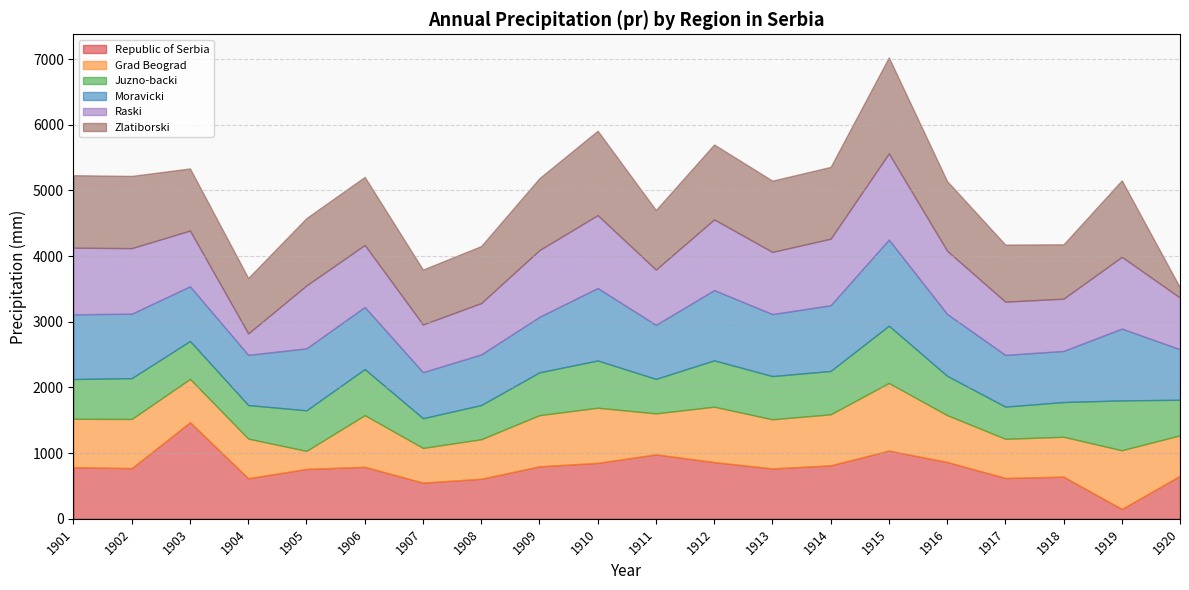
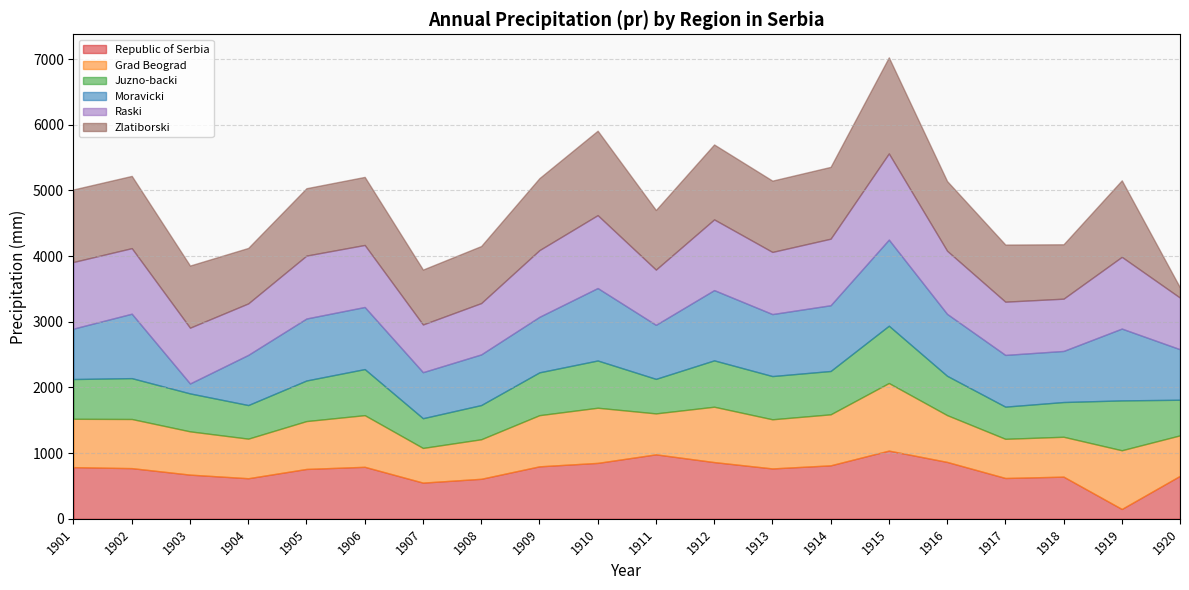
  {
    "Republic of Serbia": {
      "1901": 800,
      "1902": 800,
-     "1903": 1500,
+     "1903": 700,
      "1904": 600,
      "1905": 800,
      "1906": 800,
      "1907": 600,
      "1908": 600,
      "1909": 800,
      "1910": 900,
      "1911": 1000,
      "1912": 900,
      "1913": 800,
      "1914": 800,
      "1915": 1000,
      "1916": 900,
      "1917": 600,
      "1918": 600,
      "1919": 100,
      "1920": 700
    },
    "Grad Beograd": {
      "1901": 700,
      "1902": 700,
      "1903": 700,
      "1904": 600,
-     "1905": 300,
+     "1905": 700,
      "1906": 800,
      "1907": 500,
      "1908": 600,
      "1909": 800,
      "1910": 800,
      "1911": 600,
      "1912": 800,
      "1913": 700,
      "1914": 800,
      "1915": 1000,
      "1916": 700,
      "1917": 600,
      "1918": 600,
      "1919": 900,
      "1920": 600
    },
    "Juzno-backi": {
      "1901": 600,
      "1902": 600,
      "1903": 600,
      "1904": 500,
      "1905": 600,
      "1906": 700,
      "1907": 500,
      "1908": 500,
      "1909": 700,
      "1910": 700,
      "1911": 500,
      "1912": 700,
      "1913": 700,
      "1914": 700,
      "1915": 900,
      "1916": 600,
      "1917": 500,
      "1918": 500,
      "1919": 800,
      "1920": 500
    },
    "Moravicki": {
-     "1901": 1000,
+     "1901": 800,
      "1902": 1000,
-     "1903": 800,
+     "1903": 200,
      "1904": 800,
      "1905": 900,
      "1906": 900,
      "1907": 700,
      "1908": 800,
      "1909": 800,
      "1910": 1100,
      "1911": 800,
      "1912": 1100,
      "1913": 900,
      "1914": 1000,
      "1915": 1300,
      "1916": 900,
      "1917": 800,
      "1918": 800,
      "1919": 1100,
      "1920": 800
    },
    "Raski": {
      "1901": 1000,
      "1902": 1000,
      "1903": 800,
-     "1904": 300,
+     "1904": 800,
      "1905": 1000,
      "1906": 900,
      "1907": 700,
      "1908": 800,
      "1909": 1000,
      "1910": 1100,
      "1911": 800,
      "1912": 1100,
      "1913": 900,
      "1914": 1000,
      "1915": 1300,
      "1916": 1000,
      "1917": 800,
      "1918": 800,
      "1919": 1100,
      "1920": 800
    },
    "Zlatiborski": {
      "1901": 1100,
      "1902": 1100,
      "1903": 900,
      "1904": 800,
      "1905": 1000,
      "1906": 1000,
      "1907": 800,
      "1908": 900,
      "1909": 1100,
      "1910": 1300,
      "1911": 900,
      "1912": 1100,
      "1913": 1100,
      "1914": 1100,
      "1915": 1500,
      "1916": 1100,
      "1917": 900,
      "1918": 800,
      "1919": 1200,
      "1920": 200
    }
  }
